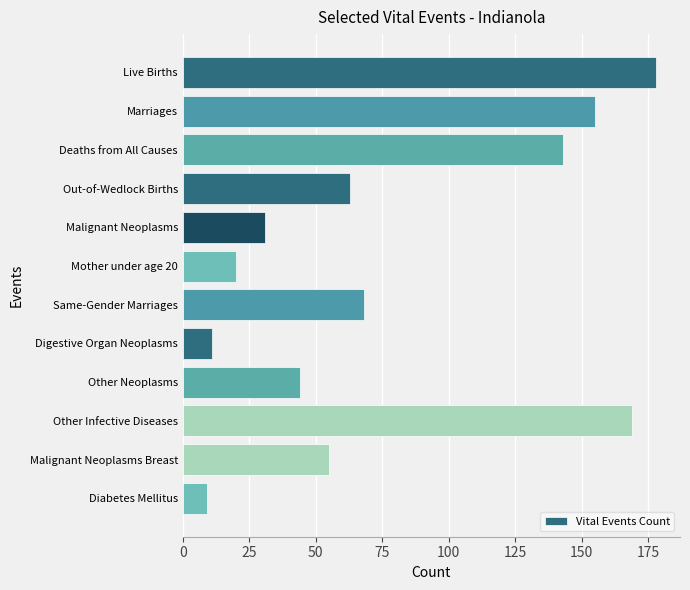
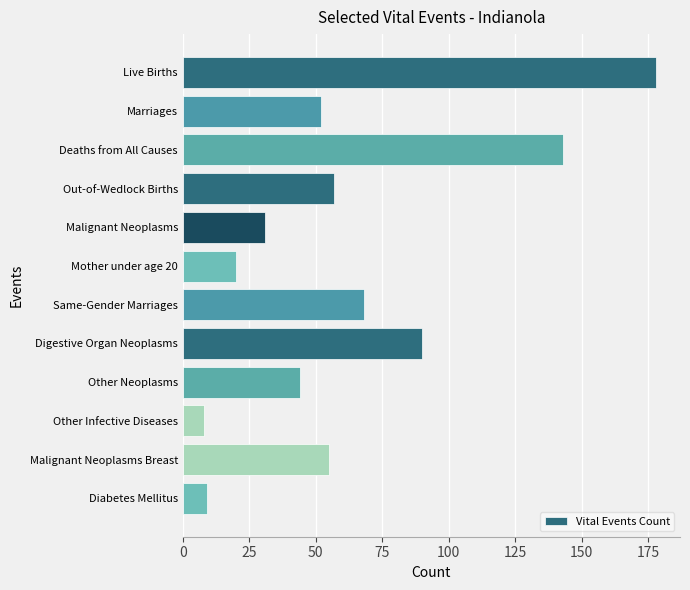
  {
    "Live Births": 178,
-   "Marriages": 155,
+   "Marriages": 52,
    "Deaths from All Causes": 143,
-   "Out-of-Wedlock Births": 63,
+   "Out-of-Wedlock Births": 57,
    "Malignant Neoplasms": 31,
    "Mother under age 20": 20,
    "Same-Gender Marriages": 68,
-   "Digestive Organ Neoplasms": 11,
+   "Digestive Organ Neoplasms": 90,
    "Other Neoplasms": 44,
-   "Other Infective Diseases": 169,
+   "Other Infective Diseases": 8,
    "Malignant Neoplasms Breast": 55,
    "Diabetes Mellitus": 9
  }
